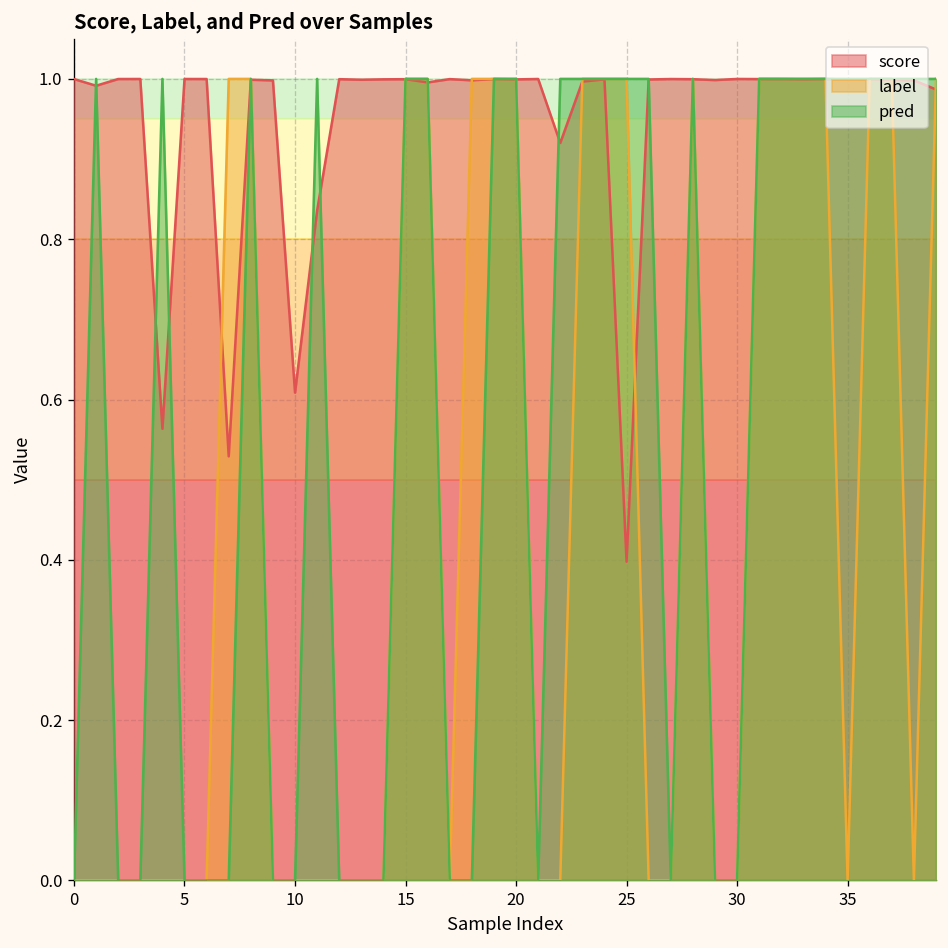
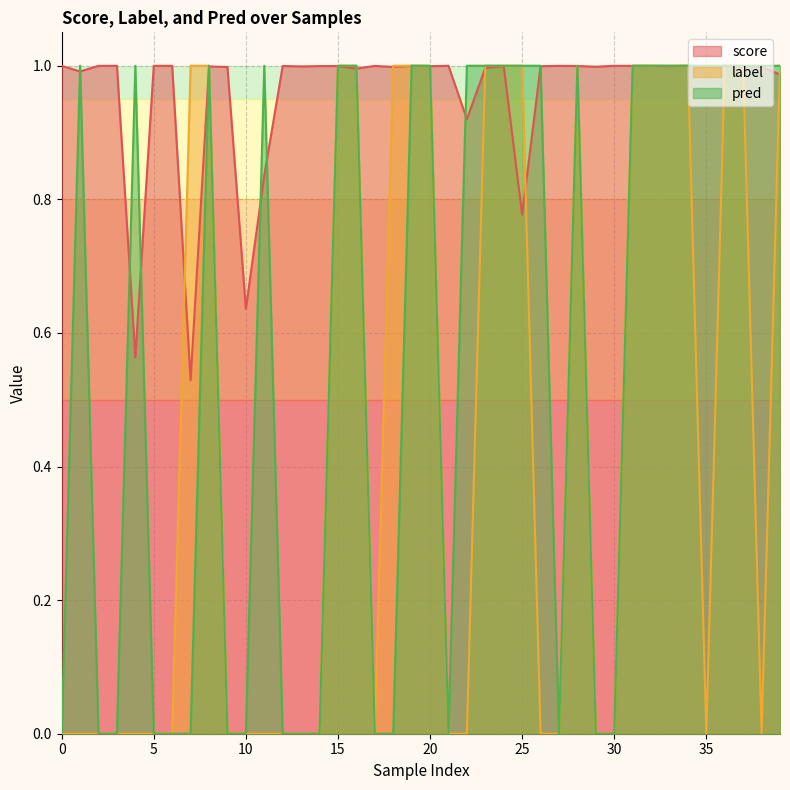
  {
    "score": {
      "0": 1.00,
      "5": 1.00,
-     "10": 0.61,
-     "25": 0.40,
+     "10": 0.64,
+     "25": 0.78,
      "30": 1.00
    },
    "label": {
      "35": 0.00
    }
  }
